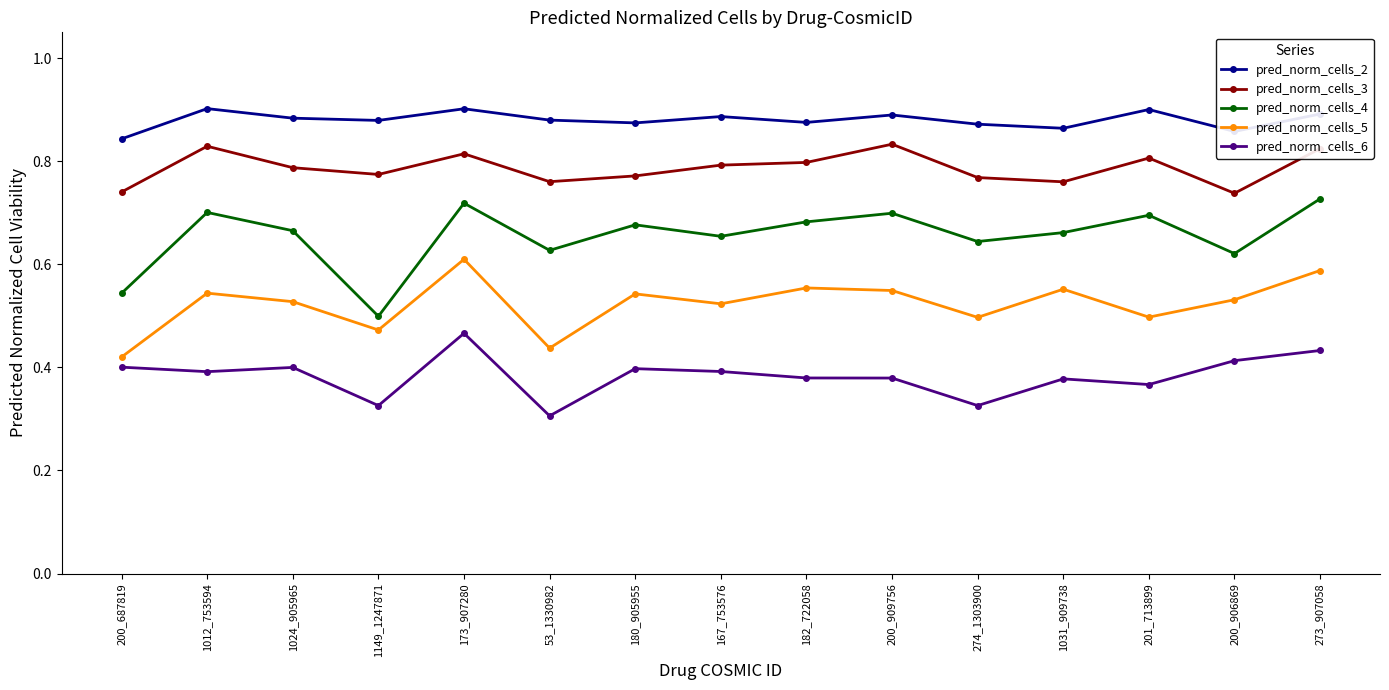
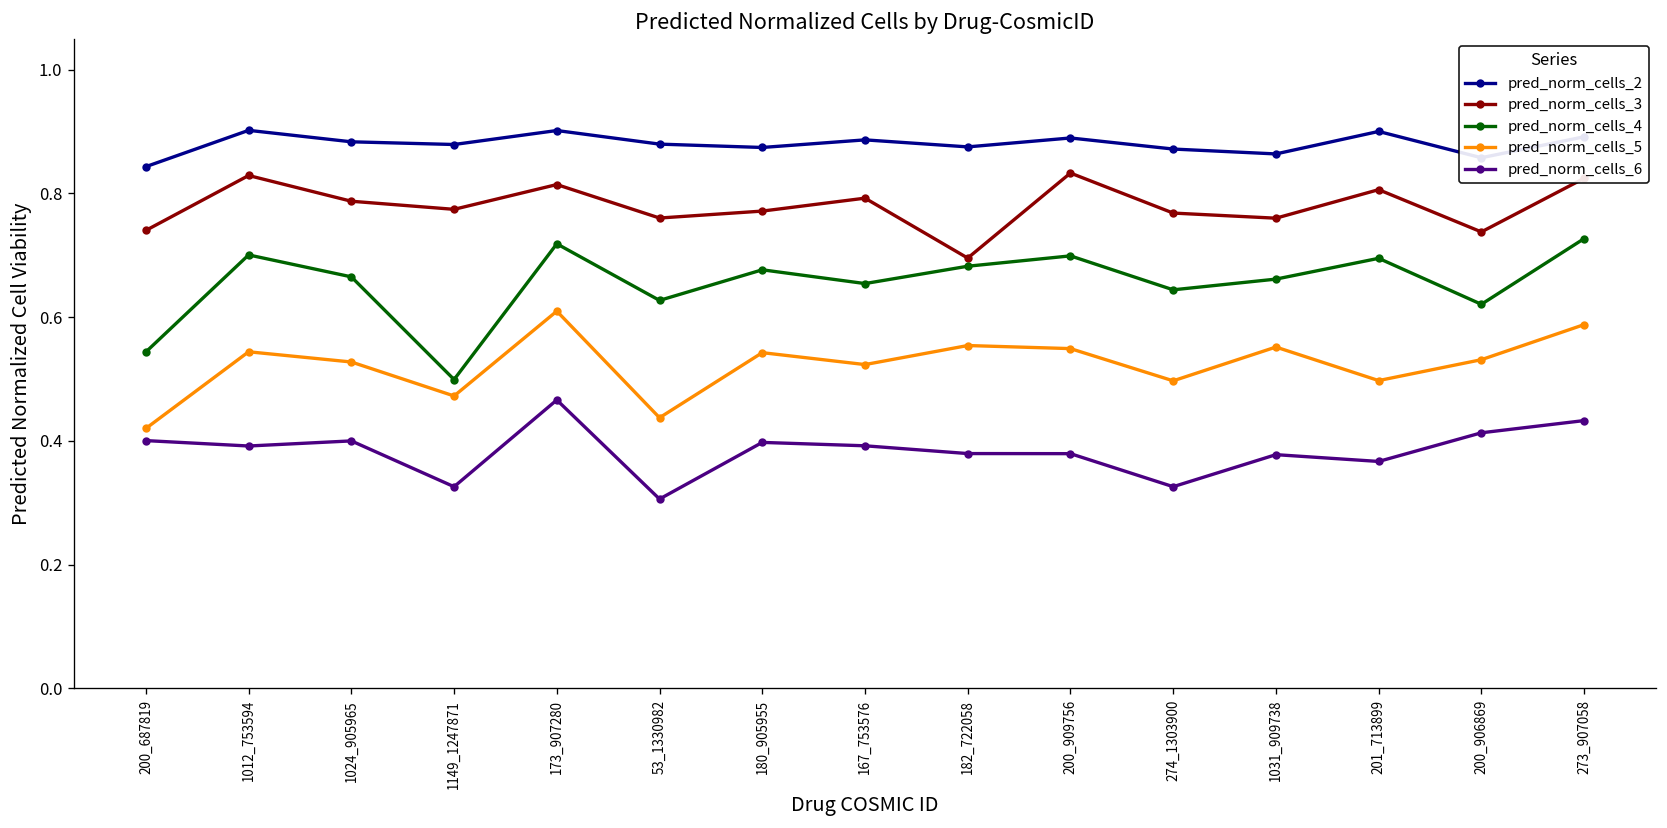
  {
    "pred_norm_cells_2": {
      "200_687819": 0.84,
      "1012_753594": 0.90,
      "1024_905965": 0.88,
      "1149_1247871": 0.88,
      "173_907280": 0.90,
      "53_1330982": 0.88,
      "180_905955": 0.87,
      "167_753576": 0.89,
      "182_722058": 0.88,
      "200_909756": 0.89,
      "274_1303900": 0.87,
      "1031_909738": 0.86,
      "201_713899": 0.90
    },
    "pred_norm_cells_3": {
      "200_687819": 0.74,
      "1012_753594": 0.83,
      "1024_905965": 0.79,
      "1149_1247871": 0.77,
      "173_907280": 0.81,
      "53_1330982": 0.76,
      "180_905955": 0.77,
      "167_753576": 0.79,
-     "182_722058": 0.80,
+     "182_722058": 0.70,
      "200_909756": 0.83,
      "274_1303900": 0.77,
      "1031_909738": 0.76,
      "201_713899": 0.81,
      "200_906869": 0.74
    },
    "pred_norm_cells_4": {
      "200_687819": 0.54,
      "1012_753594": 0.70,
      "1024_905965": 0.67,
      "1149_1247871": 0.50,
      "173_907280": 0.72,
      "53_1330982": 0.63,
      "180_905955": 0.68,
      "167_753576": 0.65,
      "182_722058": 0.68,
      "200_909756": 0.70,
      "274_1303900": 0.64,
      "1031_909738": 0.66,
      "201_713899": 0.70,
      "200_906869": 0.62,
      "273_907058": 0.73
    },
    "pred_norm_cells_5": {
      "200_687819": 0.42,
      "1012_753594": 0.54,
      "1024_905965": 0.53,
      "1149_1247871": 0.47,
      "173_907280": 0.61,
      "53_1330982": 0.44,
      "180_905955": 0.54,
      "167_753576": 0.52,
      "182_722058": 0.55,
      "200_909756": 0.55,
      "274_1303900": 0.50,
      "1031_909738": 0.55,
      "201_713899": 0.50,
      "200_906869": 0.53,
      "273_907058": 0.59
    },
    "pred_norm_cells_6": {
      "200_687819": 0.40,
      "1012_753594": 0.39,
      "1024_905965": 0.40,
      "1149_1247871": 0.33,
      "173_907280": 0.47,
      "53_1330982": 0.31,
      "180_905955": 0.40,
      "167_753576": 0.39,
      "182_722058": 0.38,
      "200_909756": 0.38,
      "274_1303900": 0.33,
      "1031_909738": 0.38,
      "201_713899": 0.37,
      "200_906869": 0.41,
      "273_907058": 0.43
    }
  }
